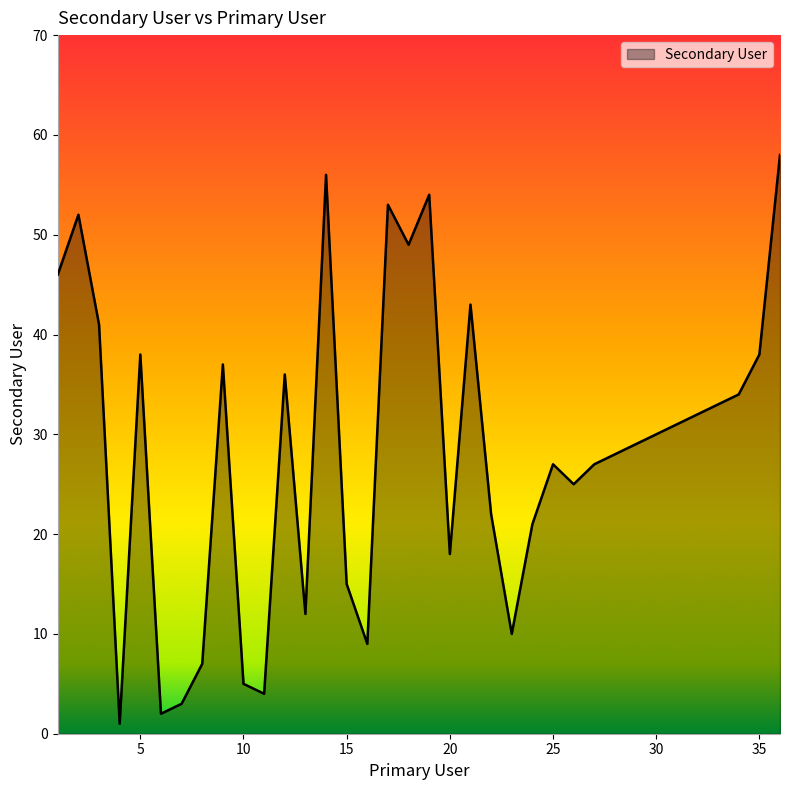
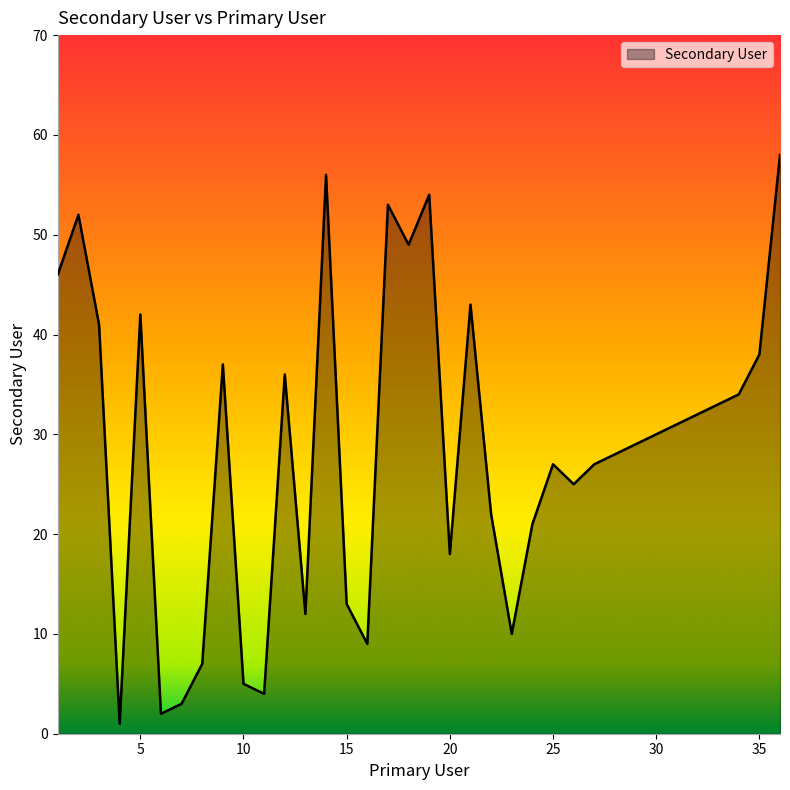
  {
-   "5": 38,
+   "5": 42,
    "10": 5,
-   "15": 15,
+   "15": 13,
    "20": 18,
    "25": 27,
    "30": 30,
    "35": 38
  }
